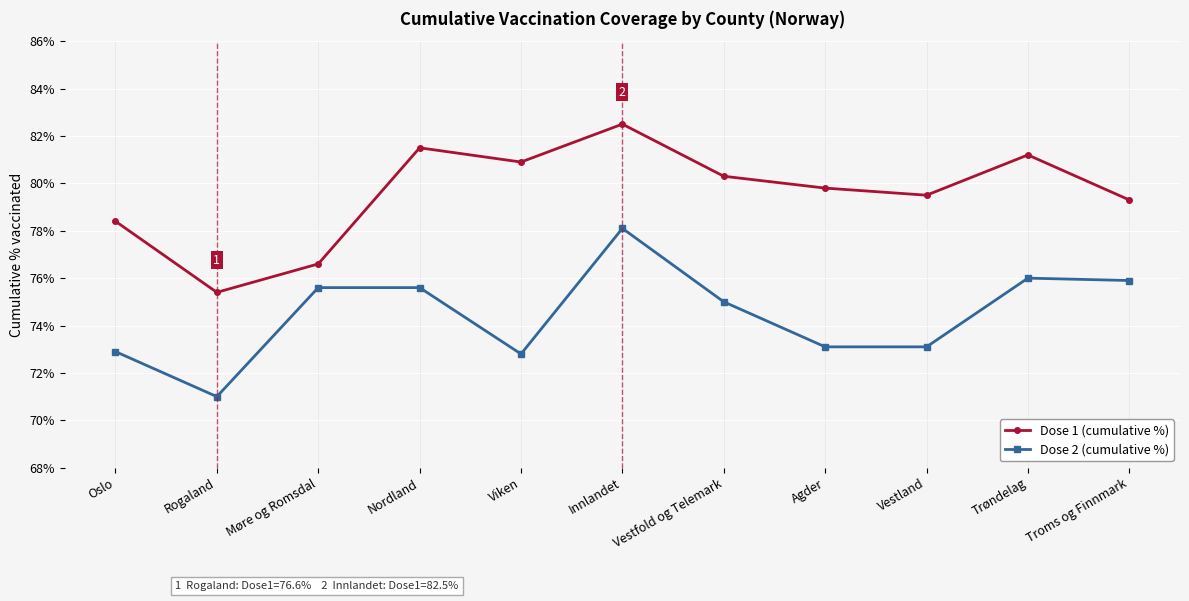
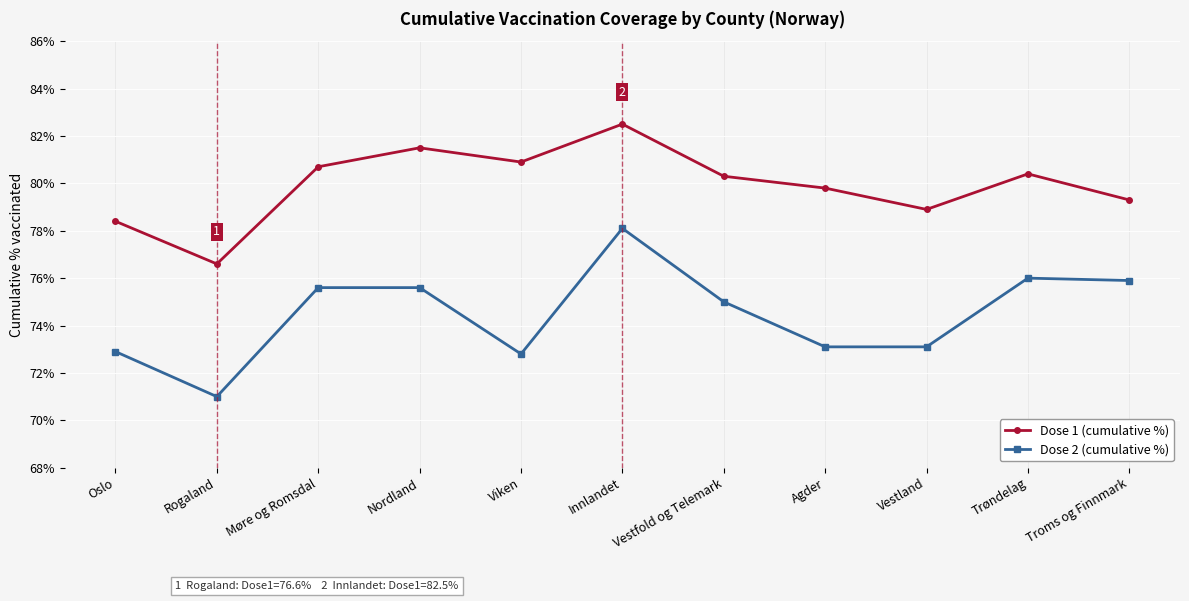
  {
    "Dose 1 (cumulative %)": {
      "Oslo": "78.4%",
-     "Rogaland": "75.4%",
-     "Møre og Romsdal": "76.6%",
+     "Rogaland": "76.6%",
+     "Møre og Romsdal": "80.7%",
      "Nordland": "81.5%",
      "Viken": "80.9%",
      "Innlandet": "82.5%",
      "Vestfold og Telemark": "80.3%",
      "Agder": "79.8%",
-     "Vestland": "79.5%",
-     "Trøndelag": "81.2%",
+     "Vestland": "78.9%",
+     "Trøndelag": "80.4%",
      "Troms og Finnmark": "79.3%"
    },
    "Dose 2 (cumulative %)": {
      "Oslo": "72.9%",
      "Rogaland": "71.0%",
      "Møre og Romsdal": "75.6%",
      "Nordland": "75.6%",
      "Viken": "72.8%",
      "Innlandet": "78.1%",
      "Vestfold og Telemark": "75.0%",
      "Agder": "73.1%",
      "Vestland": "73.1%",
      "Trøndelag": "76.0%",
      "Troms og Finnmark": "75.9%"
    }
  }
